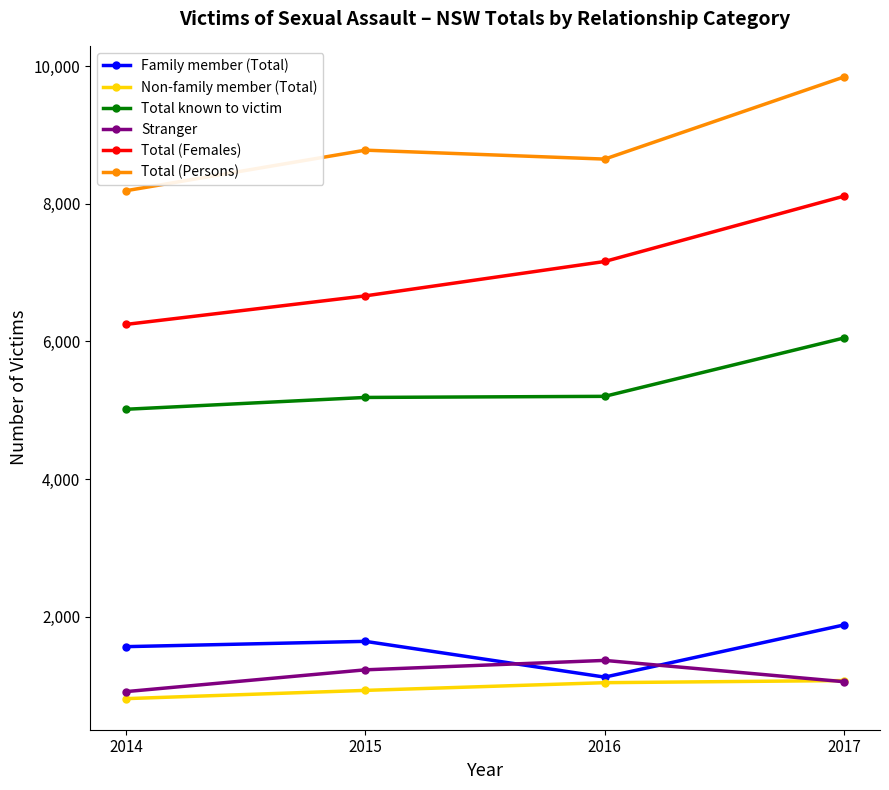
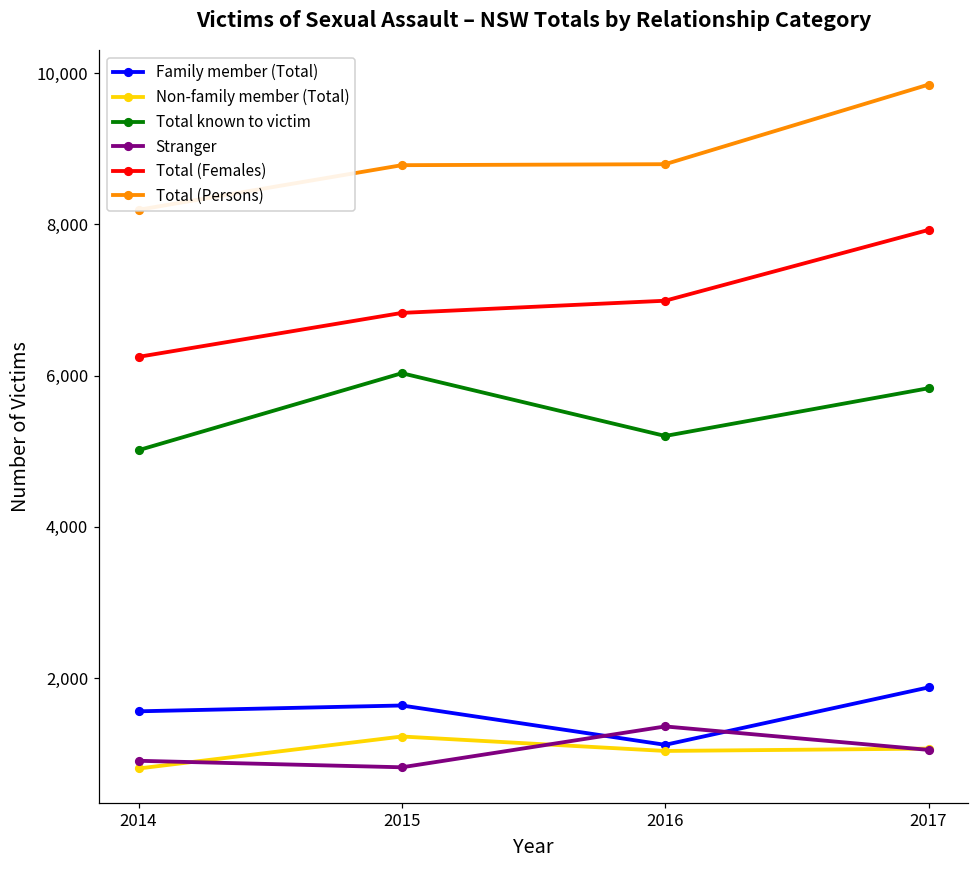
  {
    "Family member (Total)": {
      "2014": "1,600",
      "2015": "1,600",
      "2016": "1,100",
      "2017": "1,900"
    },
    "Non-family member (Total)": {
      "2014": "800",
-     "2015": "900",
+     "2015": "1,200",
      "2016": "1,000"
    },
    "Total known to victim": {
      "2014": "5,000",
-     "2015": "5,200",
+     "2015": "6,000",
      "2016": "5,200",
-     "2017": "6,100"
+     "2017": "5,800"
    },
    "Stranger": {
      "2014": "900",
-     "2015": "1,200",
+     "2015": "800",
      "2016": "1,400"
    },
    "Total (Females)": {
      "2014": "6,200",
-     "2015": "6,700",
-     "2016": "7,200",
-     "2017": "8,100"
+     "2015": "6,800",
+     "2016": "7,000",
+     "2017": "7,900"
    },
    "Total (Persons)": {
      "2014": "8,200",
      "2015": "8,800",
-     "2016": "8,700",
+     "2016": "8,800",
      "2017": "9,800"
    }
  }
